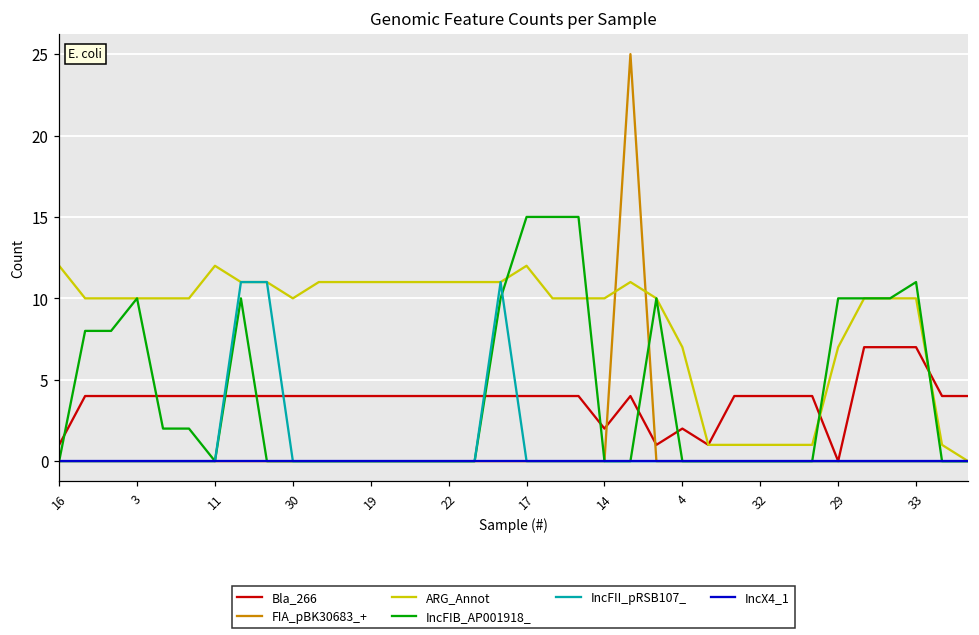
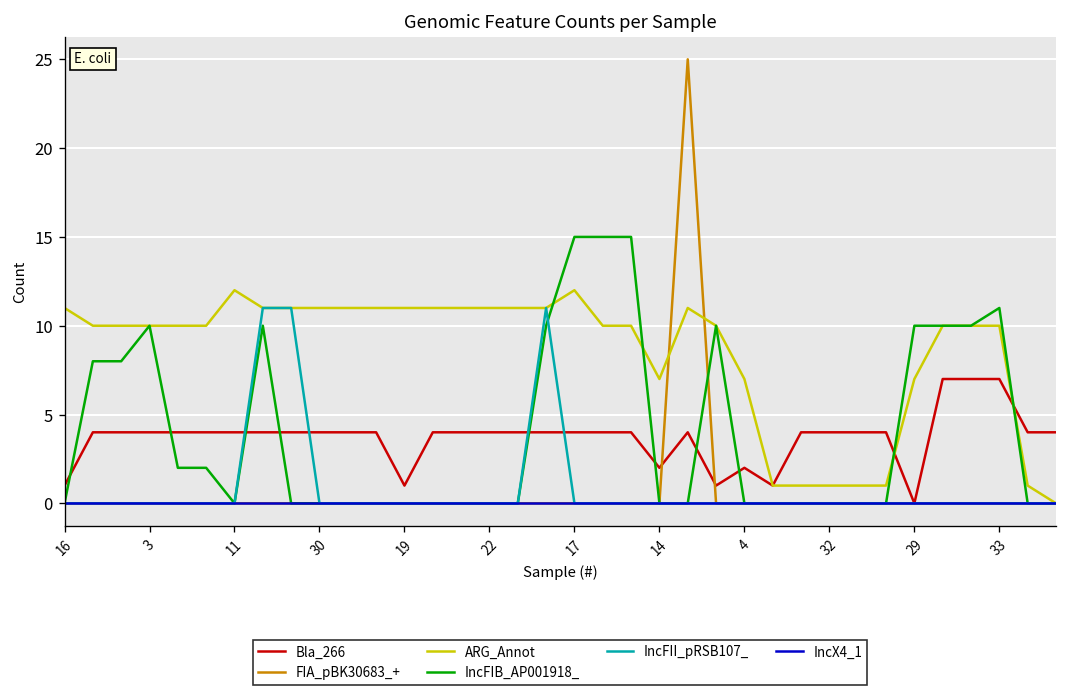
  {
    "Bla_266": {
      "16": 1,
      "3": 4,
      "11": 4,
      "30": 4,
-     "19": 4,
+     "19": 1,
      "22": 4,
      "17": 4,
      "14": 2,
      "4": 2,
      "32": 4,
      "33": 7
    },
    "ARG_Annot": {
-     "16": 12,
+     "16": 11,
      "11": 12,
-     "30": 10,
+     "30": 11,
      "19": 11,
      "22": 11,
      "17": 12,
-     "14": 10,
+     "14": 7,
      "4": 7,
      "32": 1,
      "29": 7,
      "33": 10
    },
    "IncFIB_AP001918_": {
      "17": 15,
      "29": 10,
      "33": 11
    }
  }
